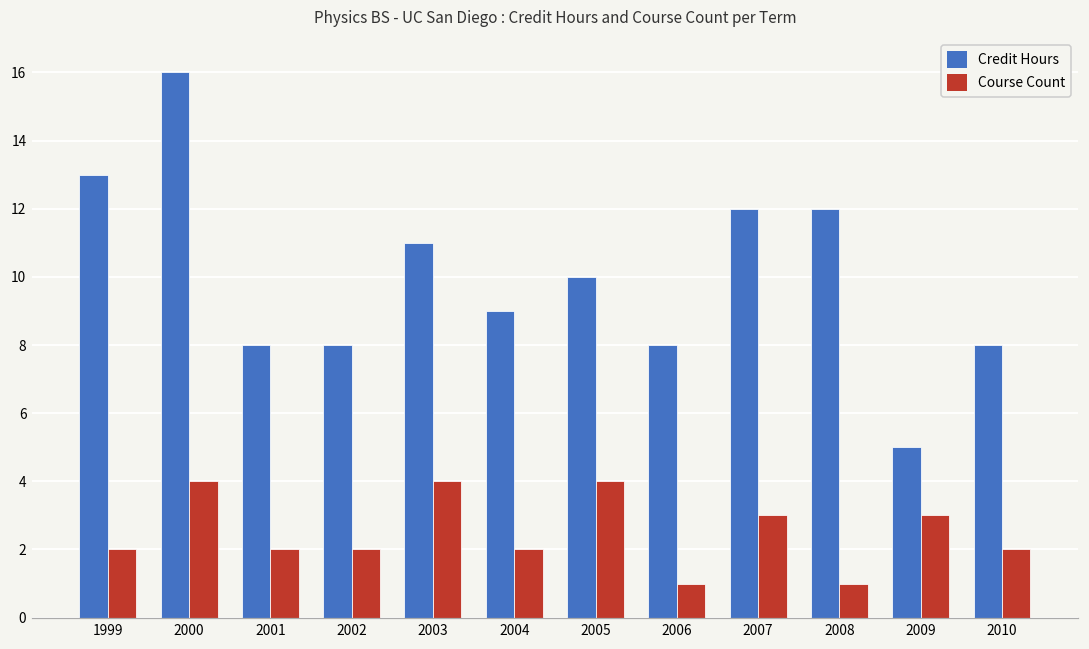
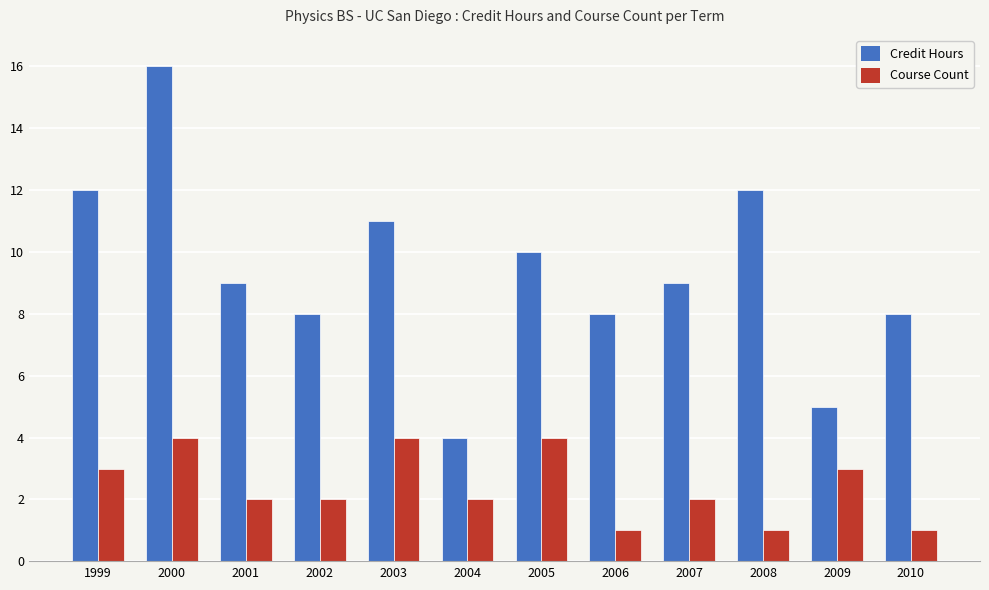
  {
    "Credit Hours": {
-     "1999": 13,
+     "1999": 12,
      "2000": 16,
-     "2001": 8,
+     "2001": 9,
      "2002": 8,
      "2003": 11,
-     "2004": 9,
+     "2004": 4,
      "2005": 10,
      "2006": 8,
-     "2007": 12,
+     "2007": 9,
      "2008": 12,
      "2009": 5,
      "2010": 8
    },
    "Course Count": {
-     "1999": 2,
+     "1999": 3,
      "2000": 4,
      "2001": 2,
      "2002": 2,
      "2003": 4,
      "2004": 2,
      "2005": 4,
      "2006": 1,
-     "2007": 3,
+     "2007": 2,
      "2008": 1,
      "2009": 3,
-     "2010": 2
+     "2010": 1
    }
  }
